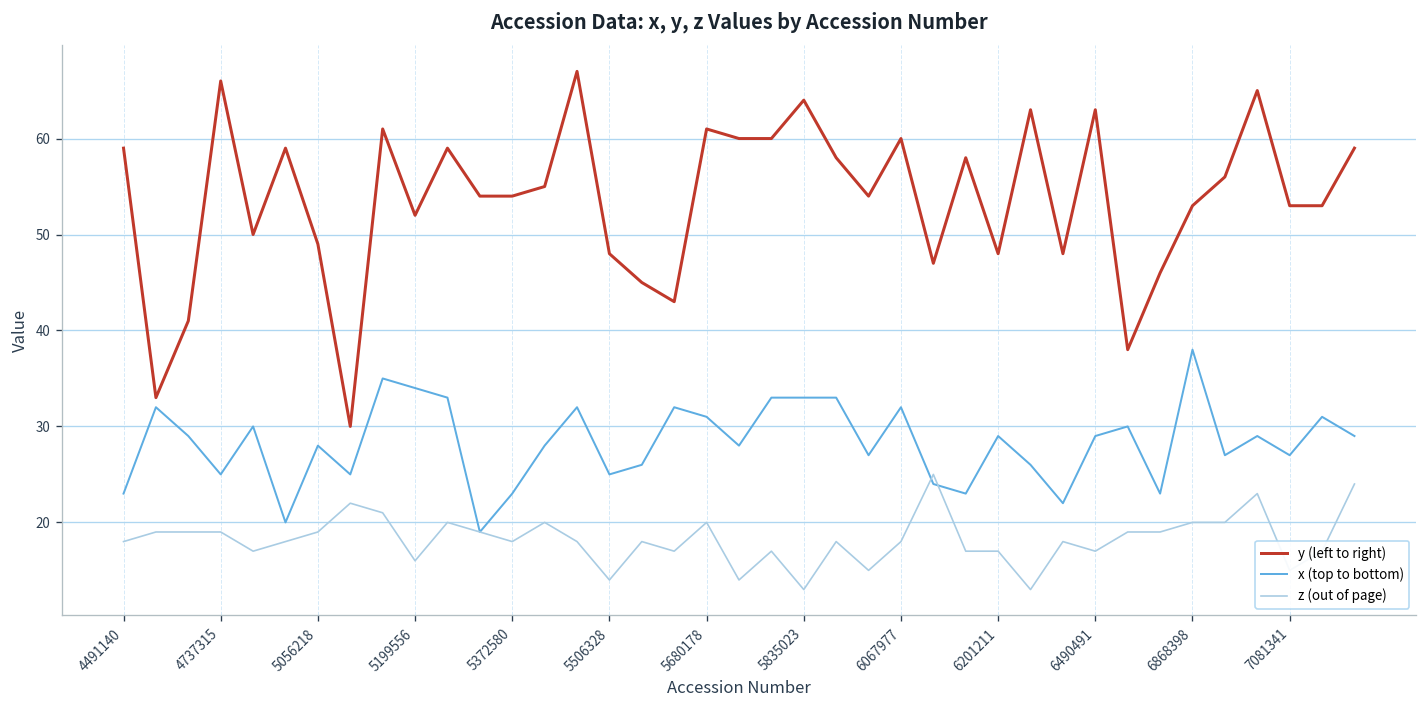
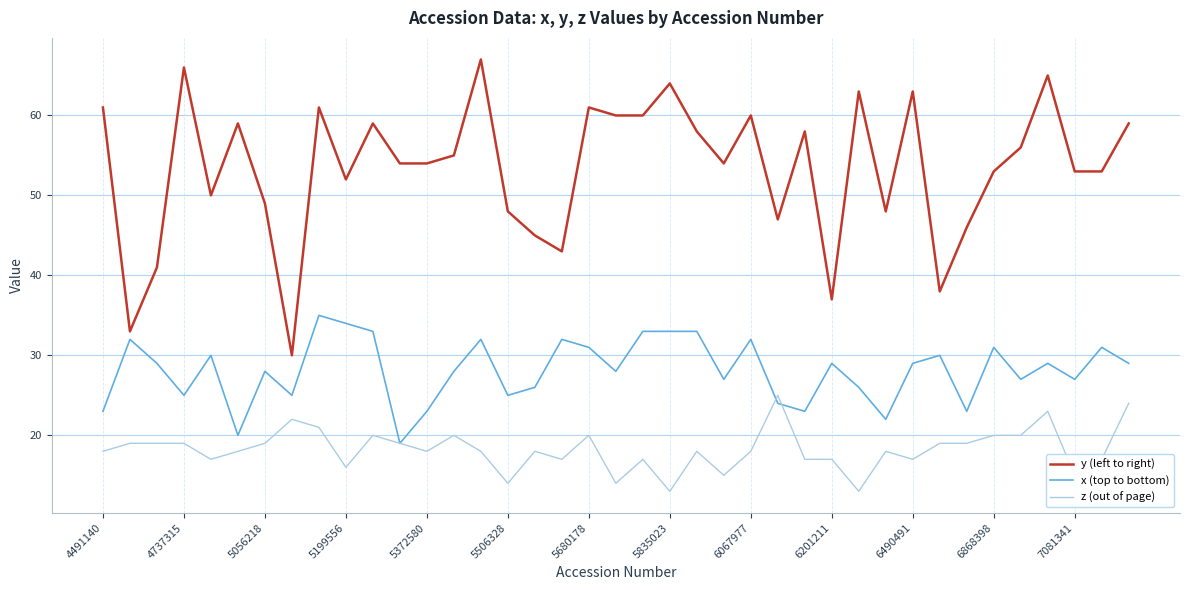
  {
    "y (left to right)": {
-     "4491140": 59,
+     "4491140": 61,
      "4737315": 66,
      "5056218": 49,
      "5199556": 52,
      "5372580": 54,
      "5506328": 48,
      "5680178": 61,
      "5835023": 64,
      "6067977": 60,
-     "6201211": 48,
+     "6201211": 37,
      "6490491": 63,
      "6868398": 53,
      "7081341": 53
    },
    "x (top to bottom)": {
      "4491140": 23,
      "4737315": 25,
      "5056218": 28,
      "5199556": 34,
      "5372580": 23,
      "5506328": 25,
      "5680178": 31,
      "5835023": 33,
      "6067977": 32,
      "6201211": 29,
      "6490491": 29,
-     "6868398": 38,
+     "6868398": 31,
      "7081341": 27
    },
    "z (out of page)": {
      "4491140": 18,
      "4737315": 19,
      "5056218": 19,
      "5199556": 16,
      "5372580": 18,
      "5506328": 14,
      "5680178": 20,
      "5835023": 13,
      "6067977": 18,
      "6201211": 17,
      "6490491": 17,
      "6868398": 20
    }
  }
